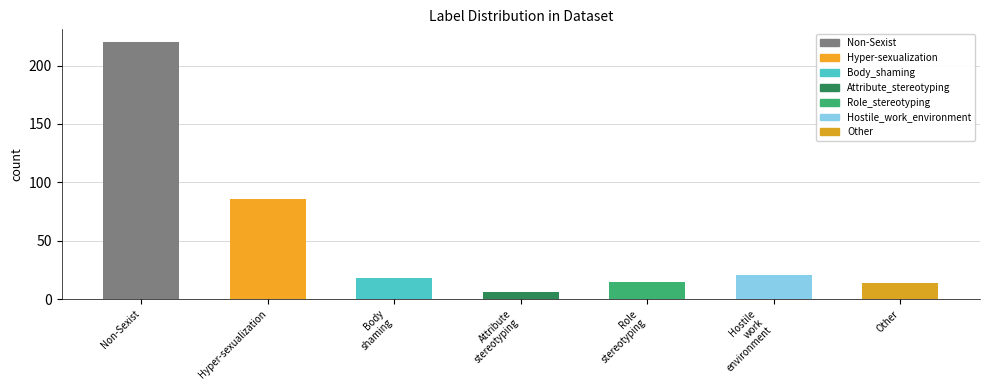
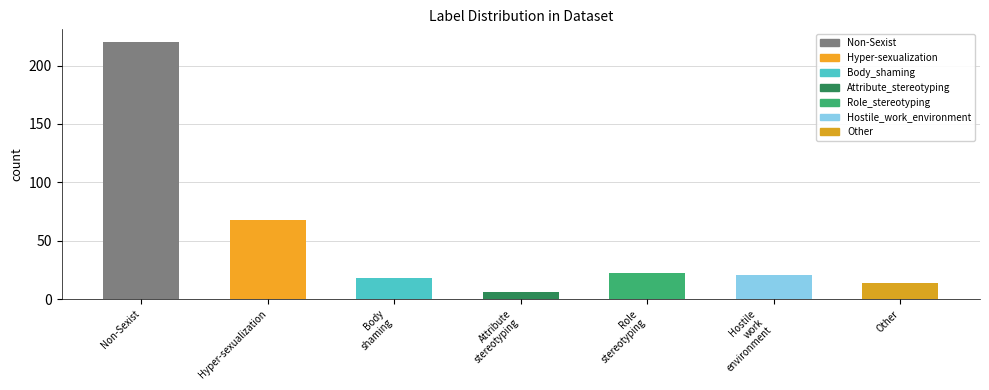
  {
    "Non-Sexist": 220,
-   "Hyper-sexualization": 86,
+   "Hyper-sexualization": 68,
    "Body shaming": 18,
    "Attribute stereotyping": 6,
-   "Role stereotyping": 15,
+   "Role stereotyping": 22,
    "Hostile work environment": 21,
    "Other": 14
  }
